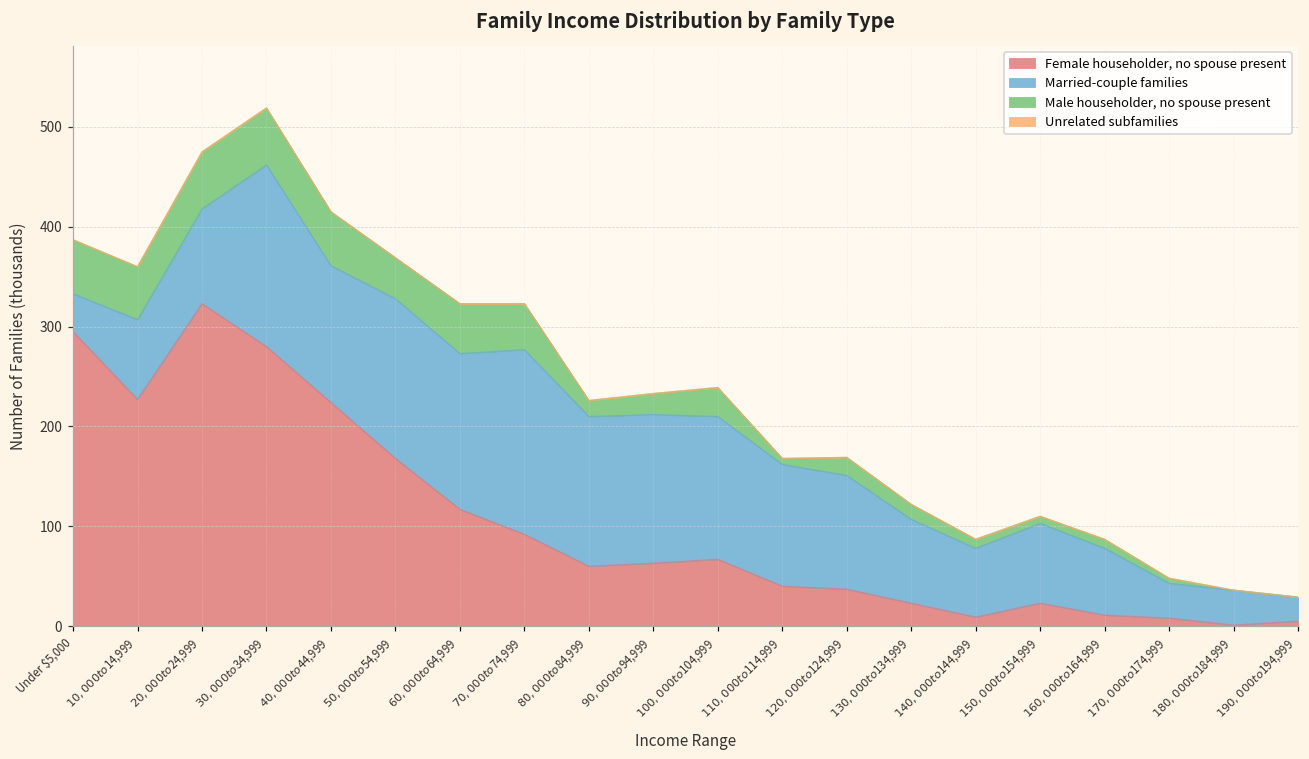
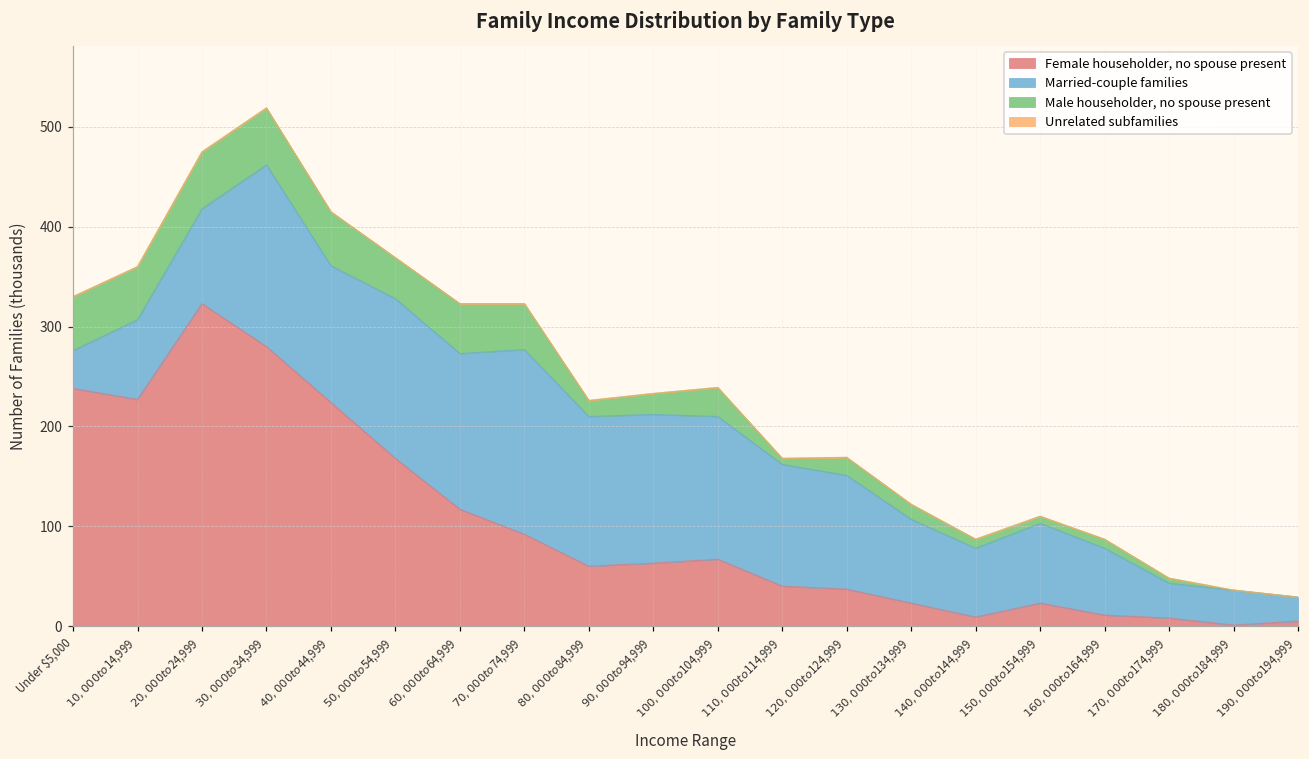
  {
    "Female householder, no spouse present": {
-     "Under $5,000": 300
+     "Under $5,000": 240
    },
    "Married-couple families": {
      "Under $5,000": 40
    }
  }
